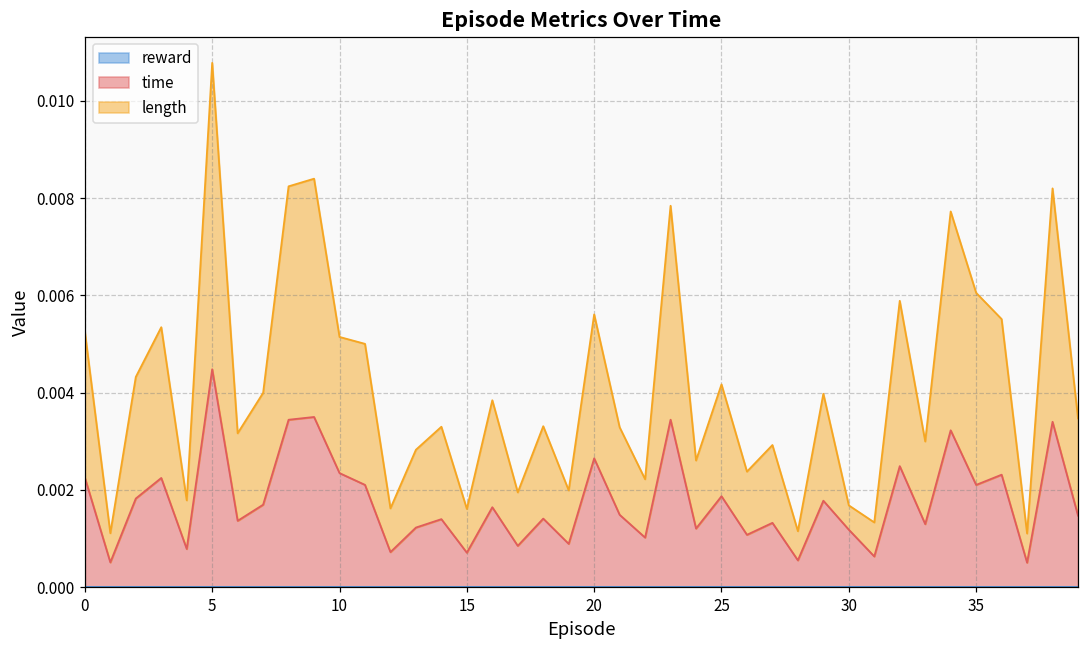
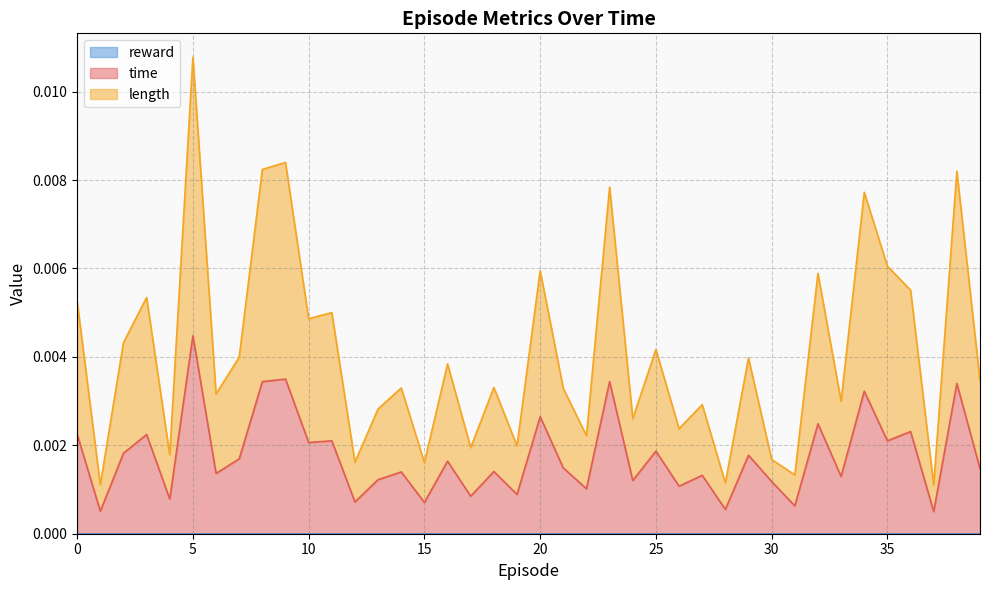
  {
    "reward": {
      "0": 0.0000,
      "5": 0.0000,
      "10": 0.0000,
      "15": 0.0000,
      "20": 0.0000,
      "25": 0.0000,
      "30": 0.0000,
      "35": 0.0000
    },
    "time": {
      "0": 0.0023,
      "5": 0.0045,
-     "10": 0.0023,
+     "10": 0.0021,
      "15": 0.0007,
      "20": 0.0026,
      "25": 0.0019,
      "30": 0.0012,
      "35": 0.0021
    },
    "length": {
      "0": 0.0030,
      "5": 0.0063,
      "10": 0.0028,
      "15": 0.0009,
-     "20": 0.0030,
+     "20": 0.0033,
      "25": 0.0023,
      "30": 0.0005,
      "35": 0.0040
    }
  }
